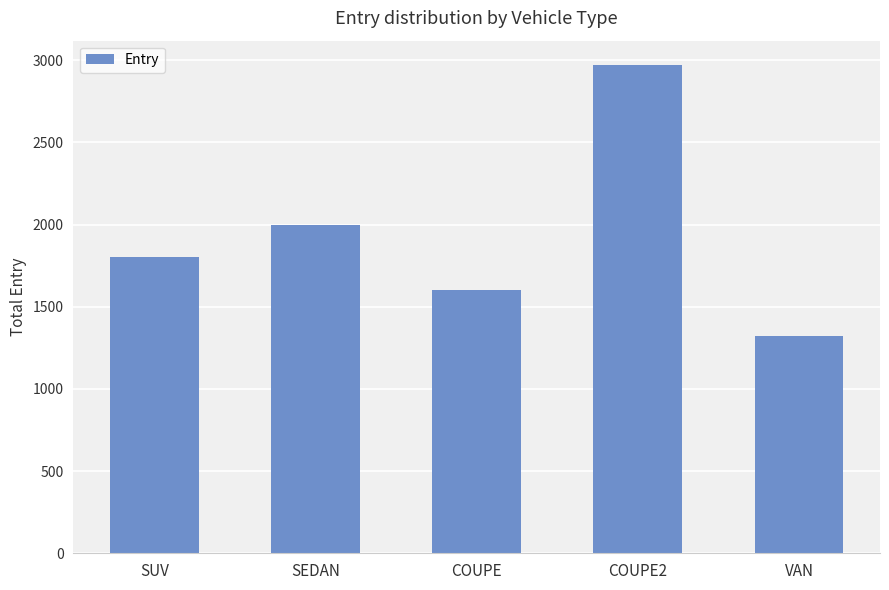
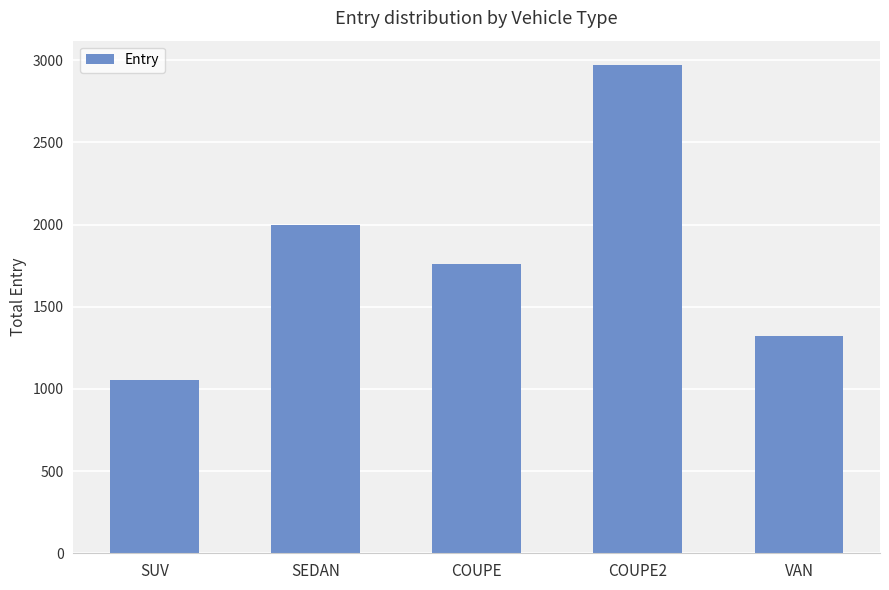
  {
-   "SUV": 1800,
+   "SUV": 1050,
    "SEDAN": 2000,
-   "COUPE": 1600,
+   "COUPE": 1760,
    "COUPE2": 2970,
    "VAN": 1320
  }
